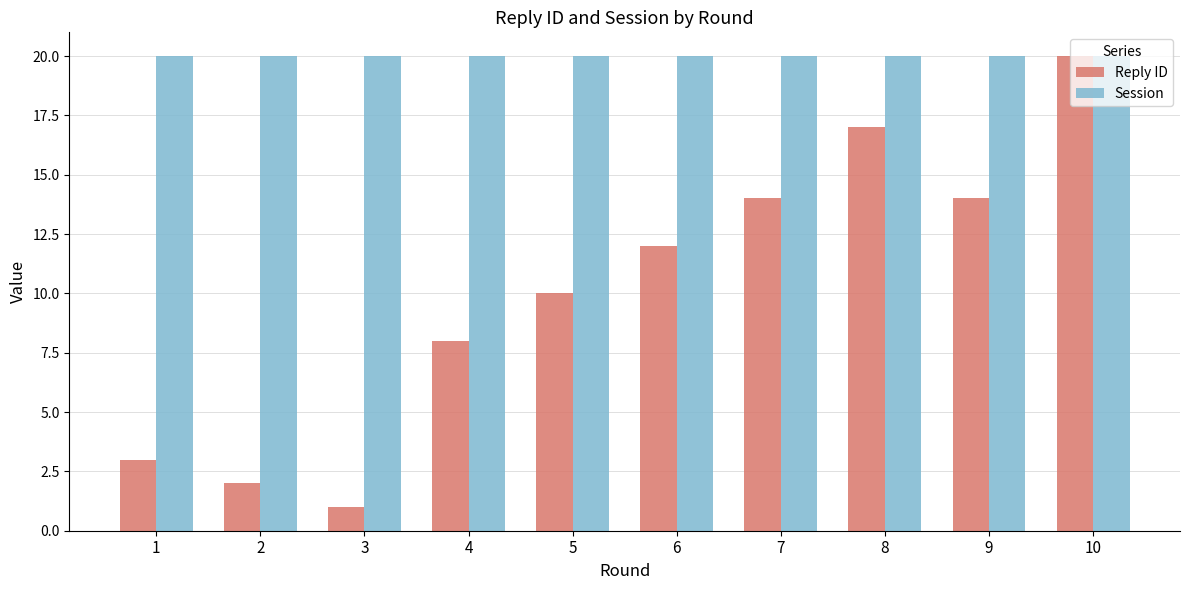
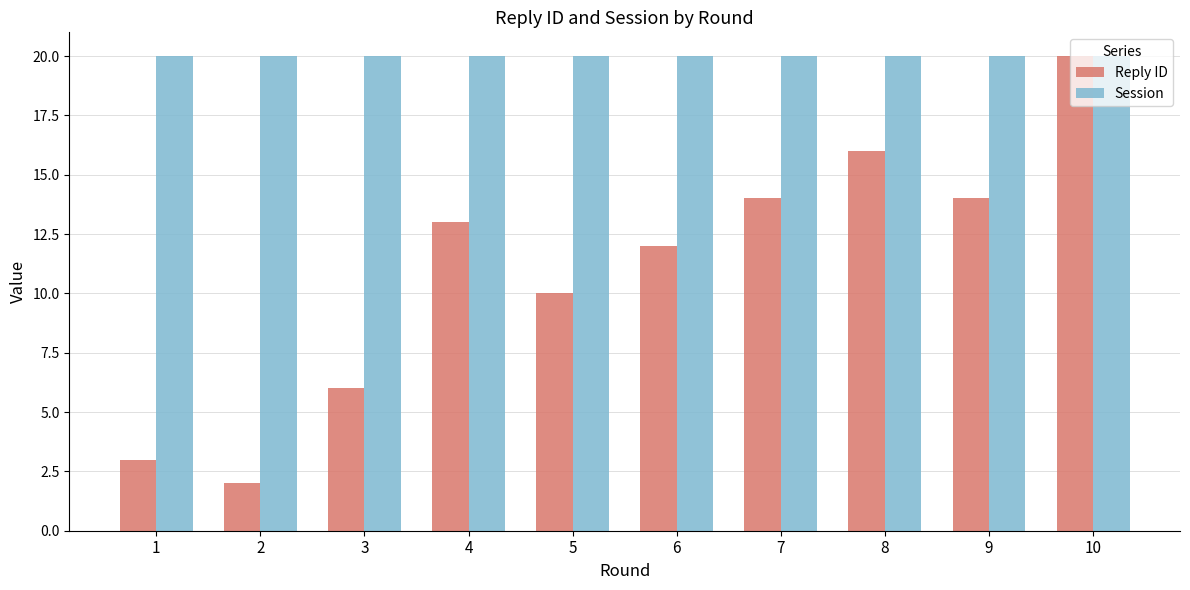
  {
    "Reply ID": {
      "1": 3,
      "2": 2,
-     "3": 1,
-     "4": 8,
+     "3": 6,
+     "4": 13,
      "5": 10,
      "6": 12,
      "7": 14,
-     "8": 17,
+     "8": 16,
      "9": 14
    },
    "Session": {
      "1": 20,
      "2": 20,
      "3": 20,
      "4": 20,
      "5": 20,
      "6": 20,
      "7": 20,
      "8": 20,
      "9": 20
    }
  }
